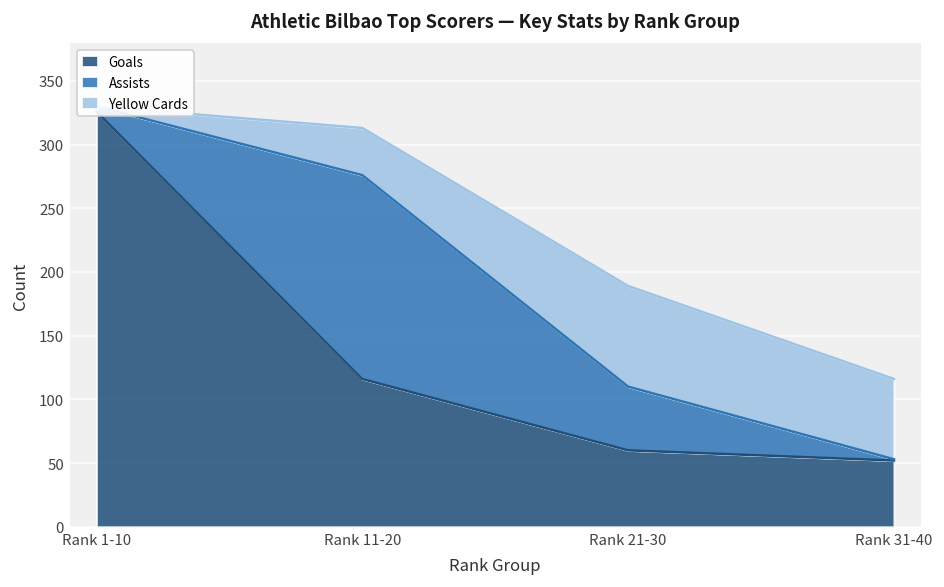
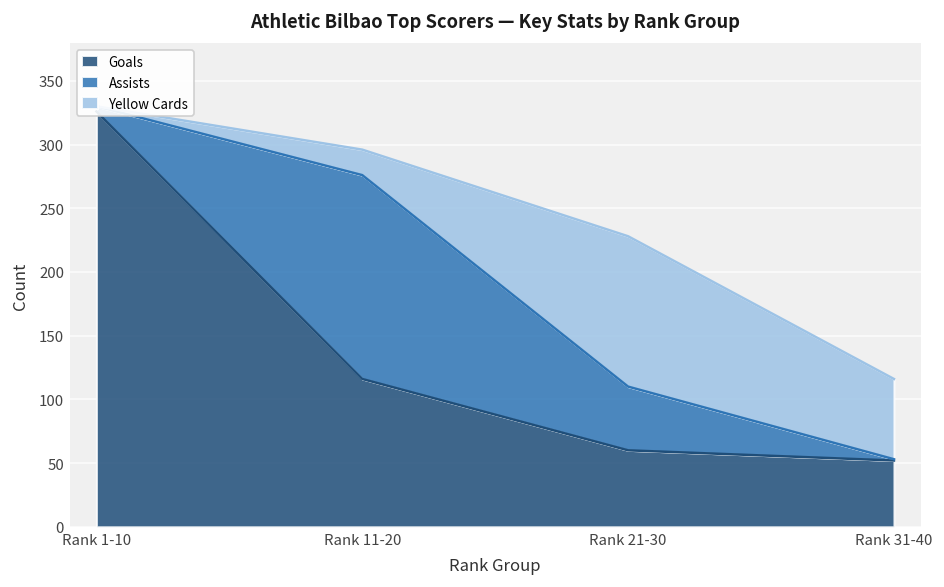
  {
    "Goals": {
      "Rank 11-20": 116,
      "Rank 21-30": 60
    },
    "Assists": {
      "Rank 11-20": 160,
      "Rank 21-30": 50
    },
    "Yellow Cards": {
-     "Rank 11-20": 37,
-     "Rank 21-30": 79,
+     "Rank 11-20": 20,
+     "Rank 21-30": 118,
      "Rank 31-40": 63
    }
  }
